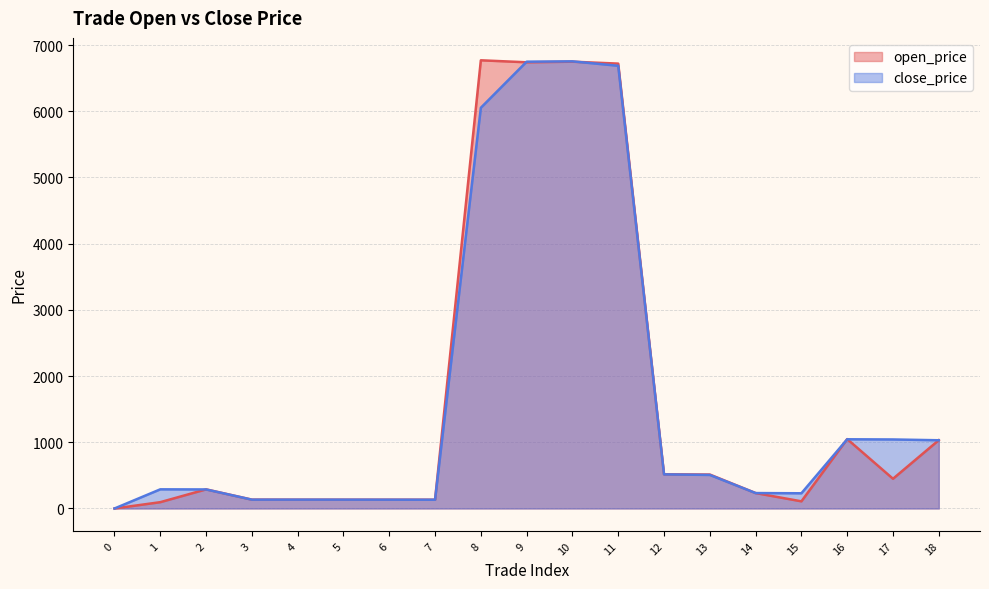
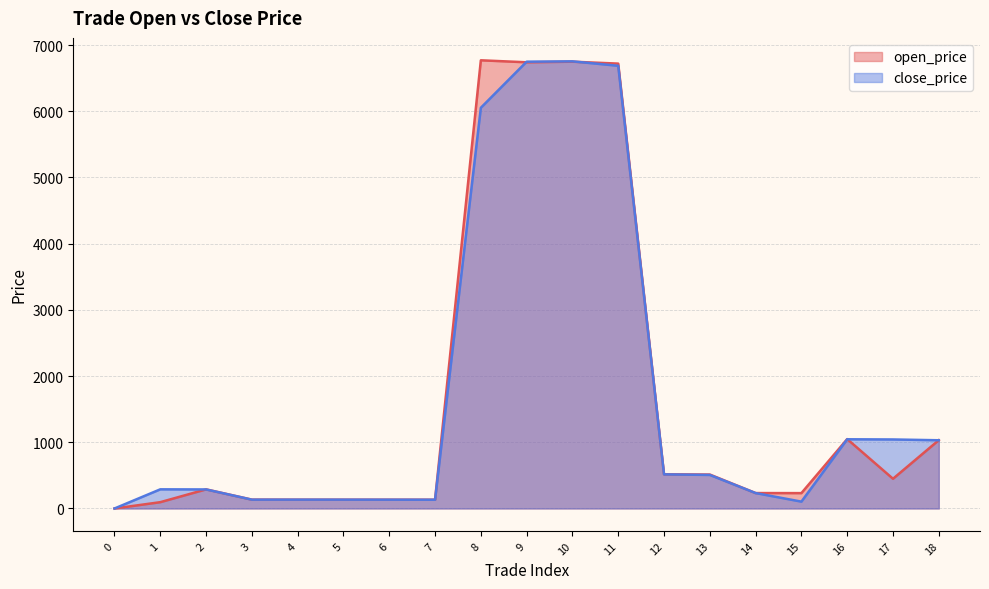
  {
    "open_price": {
      "1": 100,
      "8": 6800,
-     "15": 100,
+     "15": 200,
      "17": 400
    },
    "close_price": {
      "1": 300,
      "8": 6100,
-     "15": 200,
+     "15": 100,
      "17": 1000
    }
  }
